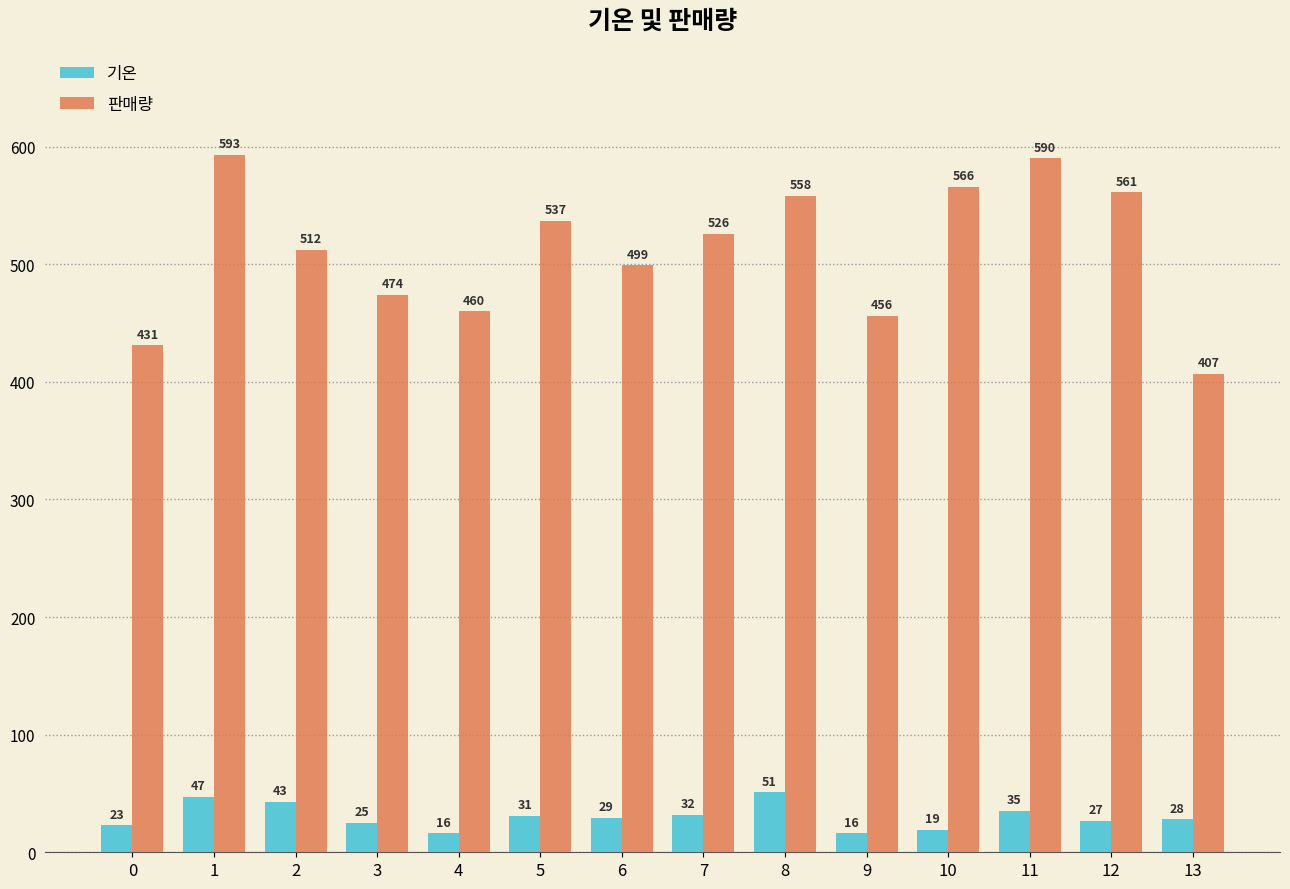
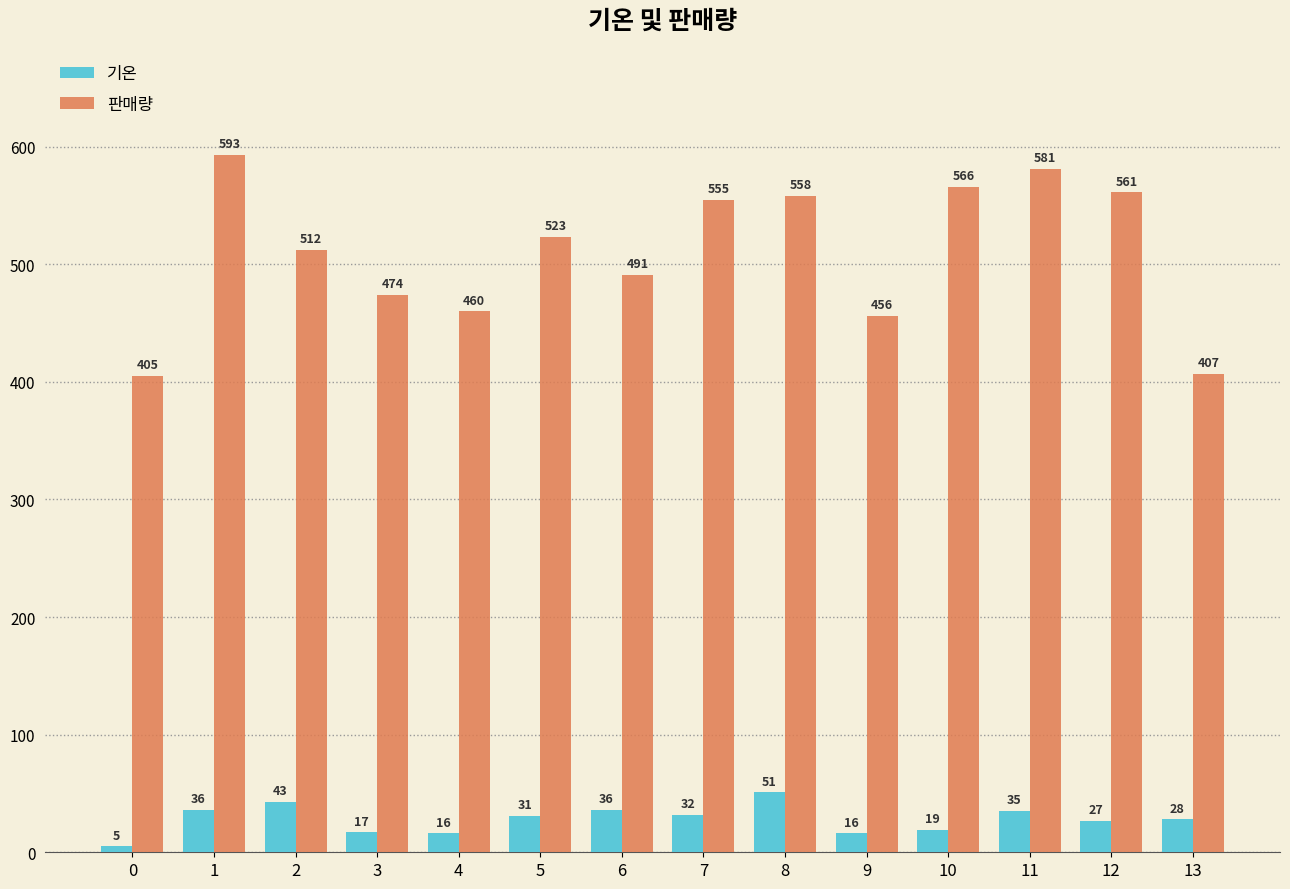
  {
    "기온": {
-     "0": 23,
-     "1": 47,
+     "0": 5,
+     "1": 36,
      "2": 43,
-     "3": 25,
+     "3": 17,
      "4": 16,
      "5": 31,
-     "6": 29,
+     "6": 36,
      "7": 32,
      "8": 51,
      "9": 16,
      "10": 19,
      "11": 35,
      "12": 27,
      "13": 28
    },
    "판매량": {
-     "0": 431,
+     "0": 405,
      "1": 593,
      "2": 512,
      "3": 474,
      "4": 460,
-     "5": 537,
-     "6": 499,
-     "7": 526,
+     "5": 523,
+     "6": 491,
+     "7": 555,
      "8": 558,
      "9": 456,
      "10": 566,
-     "11": 590,
+     "11": 581,
      "12": 561,
      "13": 407
    }
  }
